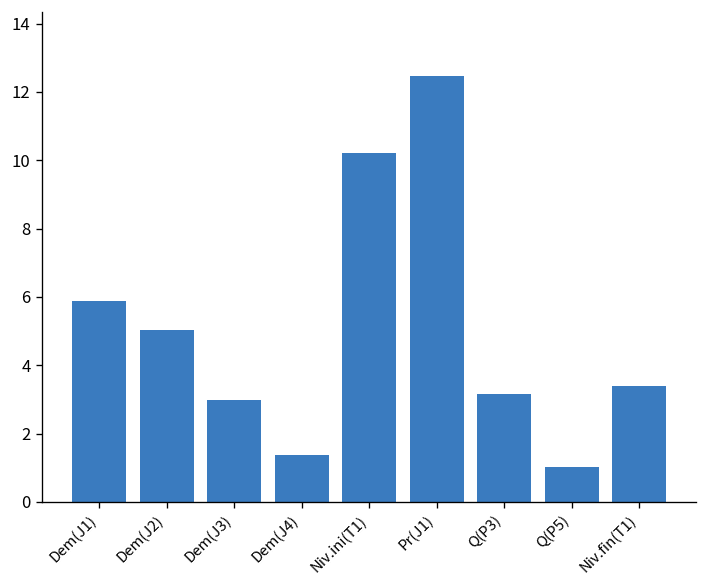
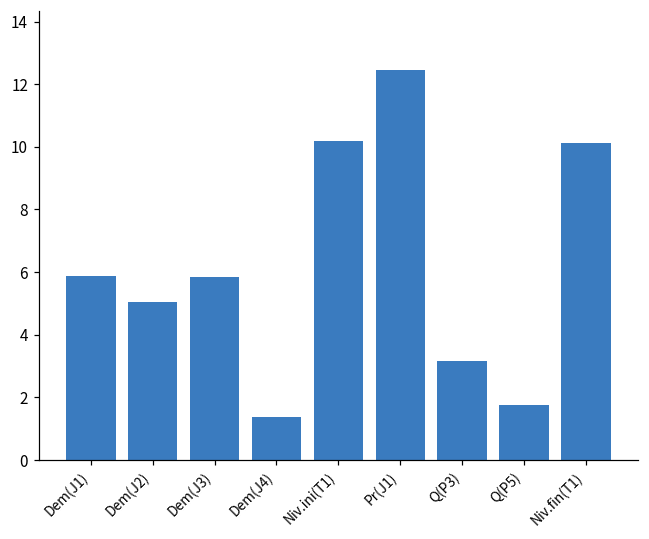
  {
    "Dem(J1)": 5.9,
    "Dem(J2)": 5.0,
-   "Dem(J3)": 3.0,
+   "Dem(J3)": 5.9,
    "Dem(J4)": 1.4,
    "Niv.ini(T1)": 10.2,
    "Pr(J1)": 12.5,
    "Q(P3)": 3.2,
-   "Q(P5)": 1.0,
-   "Niv.fin(T1)": 3.4
+   "Q(P5)": 1.8,
+   "Niv.fin(T1)": 10.1
  }
